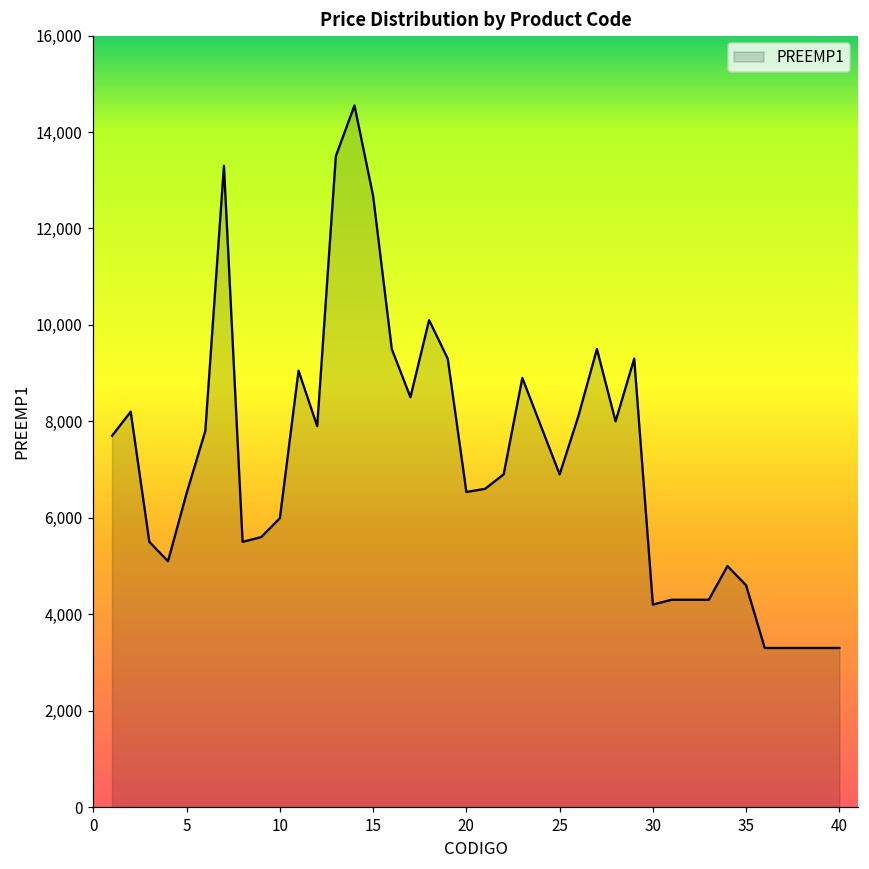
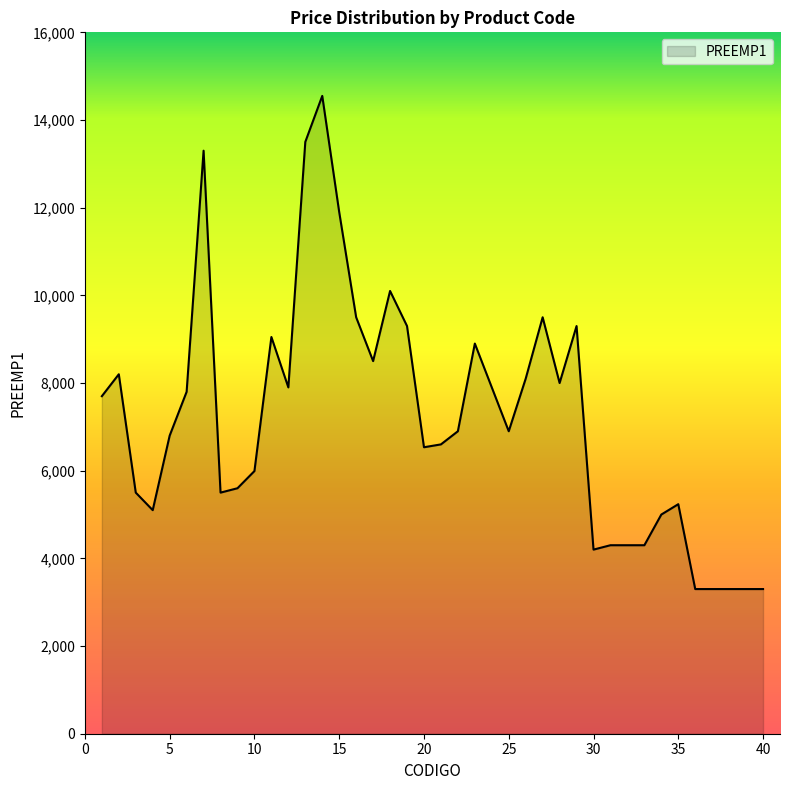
  {
-   "5": "6,500",
+   "5": "6,800",
    "10": "6,000",
-   "15": "12,700",
+   "15": "11,900",
    "20": "6,500",
    "25": "6,900",
    "30": "4,200",
-   "35": "4,600",
+   "35": "5,200",
    "40": "3,300"
  }
